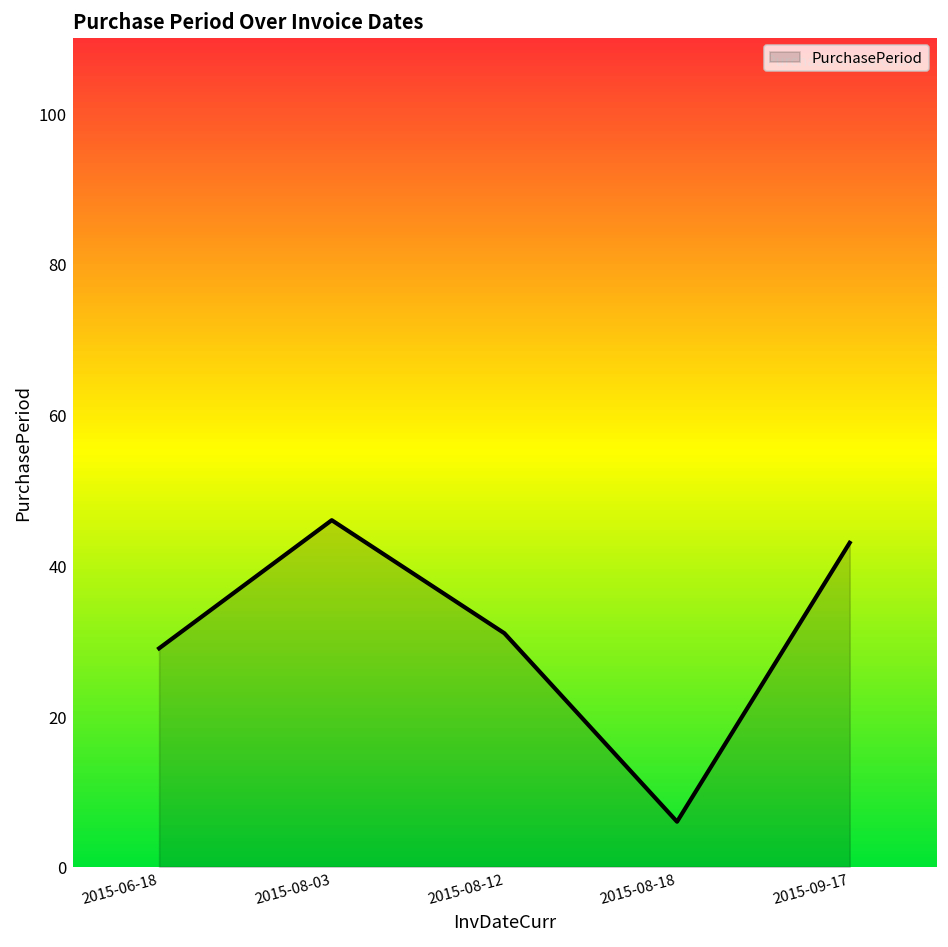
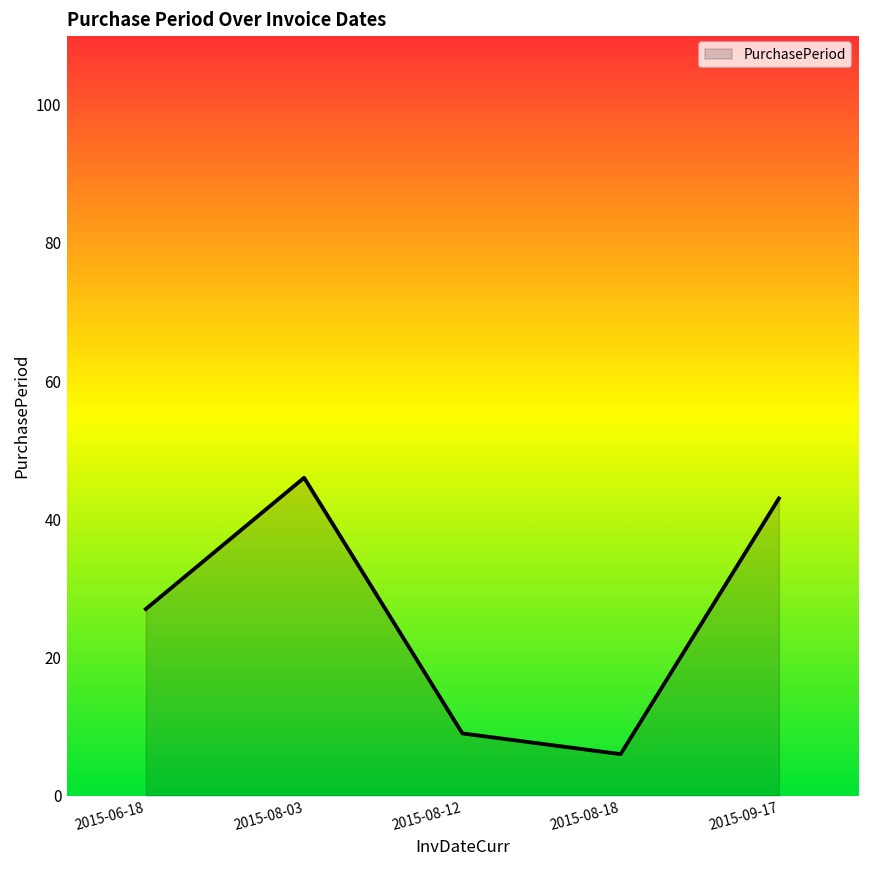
  {
-   "2015-06-18": 29,
+   "2015-06-18": 27,
    "2015-08-03": 46,
-   "2015-08-12": 31,
+   "2015-08-12": 9,
    "2015-08-18": 6,
    "2015-09-17": 43
  }
